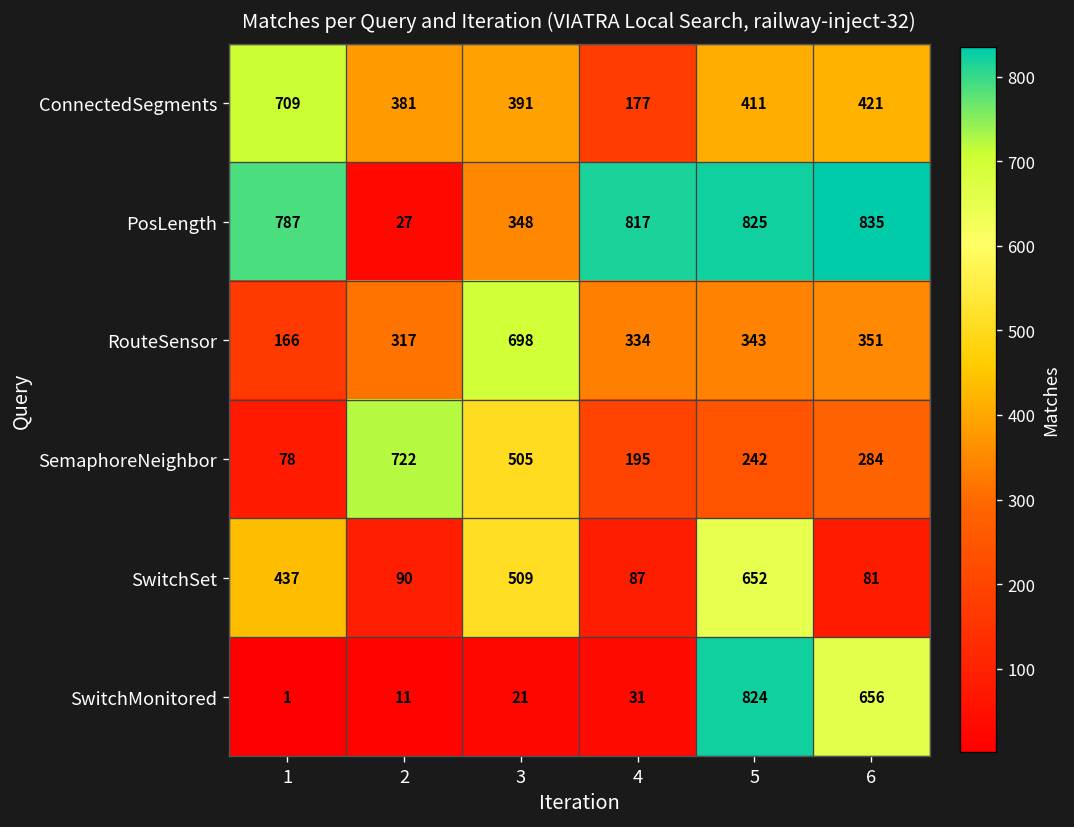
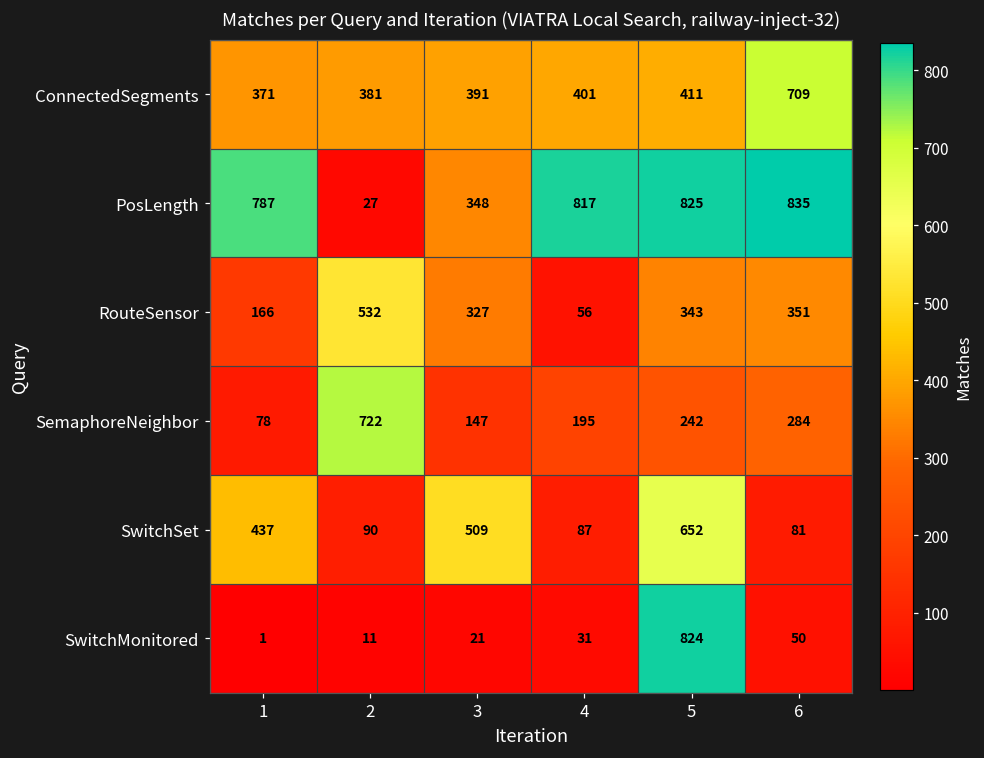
  {
    "ConnectedSegments": {
-     "1": 709,
+     "1": 371,
      "2": 381,
      "3": 391,
-     "4": 177,
+     "4": 401,
      "5": 411,
-     "6": 421
+     "6": 709
    },
    "PosLength": {
      "1": 787,
      "2": 27,
      "3": 348,
      "4": 817,
      "5": 825,
      "6": 835
    },
    "RouteSensor": {
      "1": 166,
-     "2": 317,
-     "3": 698,
-     "4": 334,
+     "2": 532,
+     "3": 327,
+     "4": 56,
      "5": 343,
      "6": 351
    },
    "SemaphoreNeighbor": {
      "1": 78,
      "2": 722,
-     "3": 505,
+     "3": 147,
      "4": 195,
      "5": 242,
      "6": 284
    },
    "SwitchSet": {
      "1": 437,
      "2": 90,
      "3": 509,
      "4": 87,
      "5": 652,
      "6": 81
    },
    "SwitchMonitored": {
      "1": 1,
      "2": 11,
      "3": 21,
      "4": 31,
      "5": 824,
-     "6": 656
+     "6": 50
    }
  }
